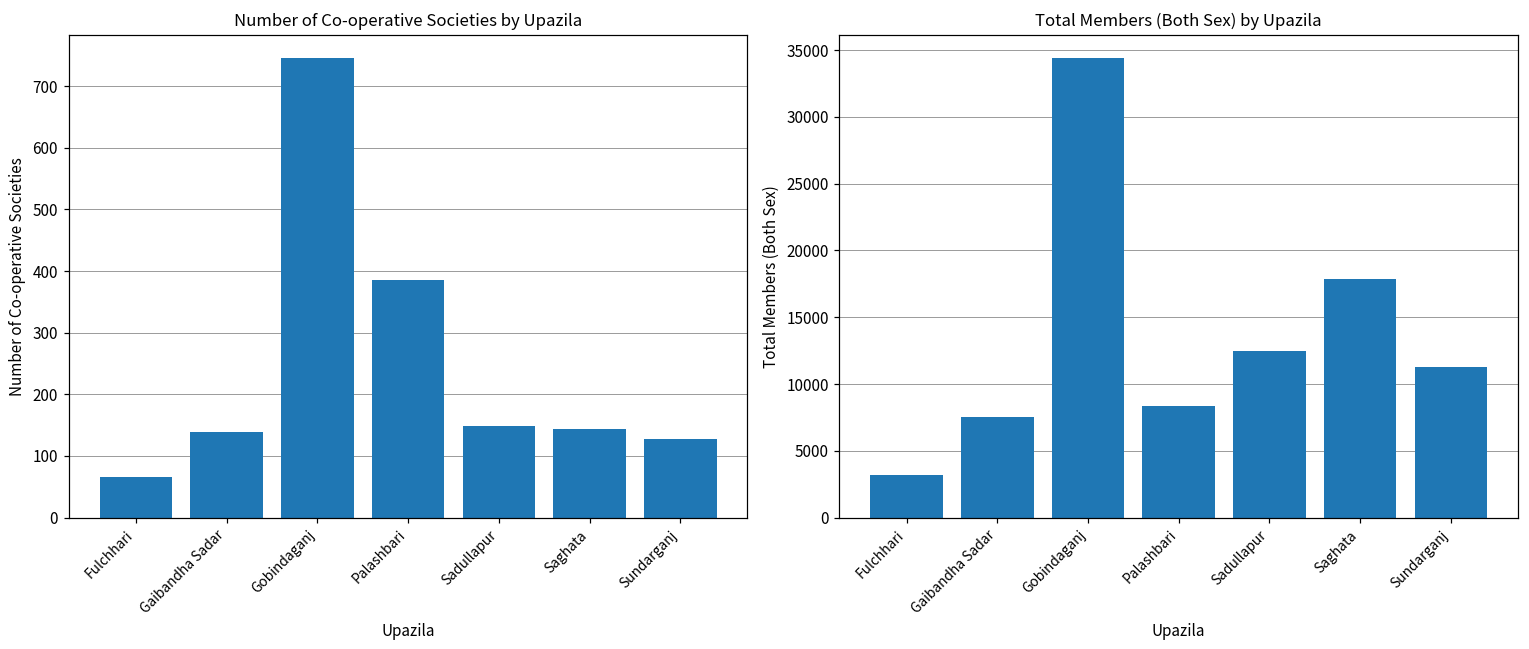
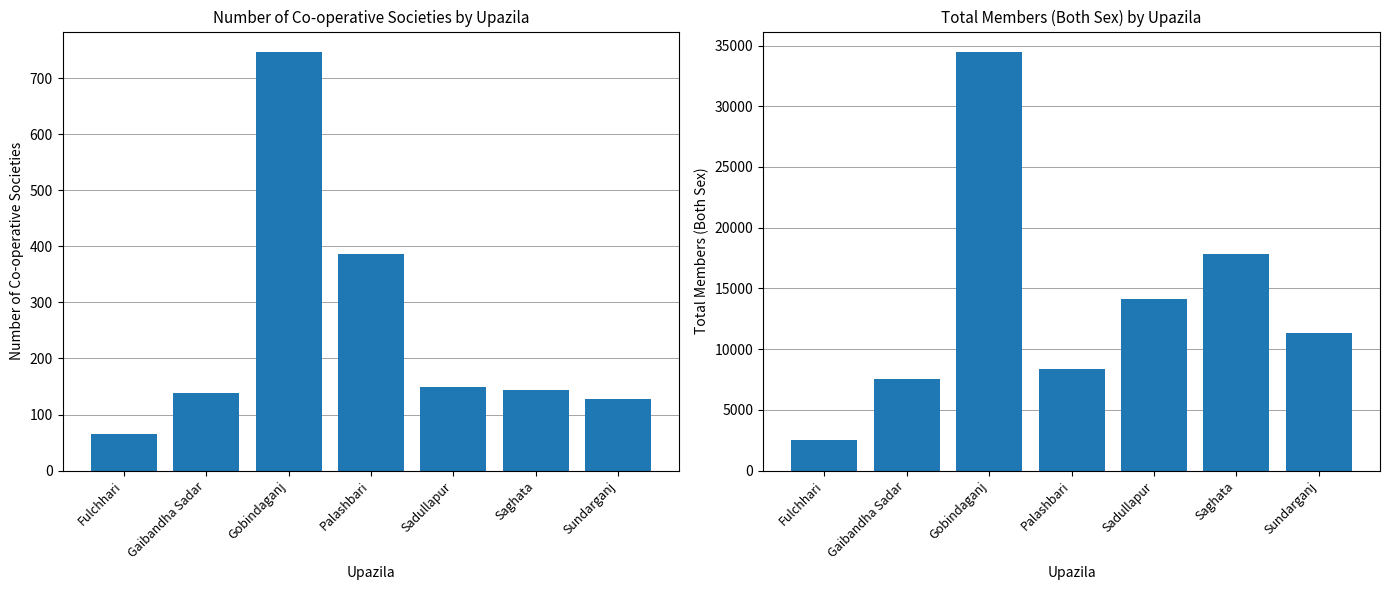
  {
    "Number of Co-operative Societies by Upazila": {
      "Fulchhari": 70,
      "Gaibandha Sadar": 140,
      "Gobindaganj": 750,
      "Palashbari": 390,
      "Sadullapur": 150,
      "Saghata": 140,
      "Sundarganj": 130
    },
    "Total Members (Both Sex) by Upazila": {
-     "Fulchhari": 3200,
+     "Fulchhari": 2500,
      "Gaibandha Sadar": 7500,
      "Gobindaganj": 34400,
      "Palashbari": 8400,
-     "Sadullapur": 12500,
+     "Sadullapur": 14200,
      "Saghata": 17800,
      "Sundarganj": 11300
    }
  }
